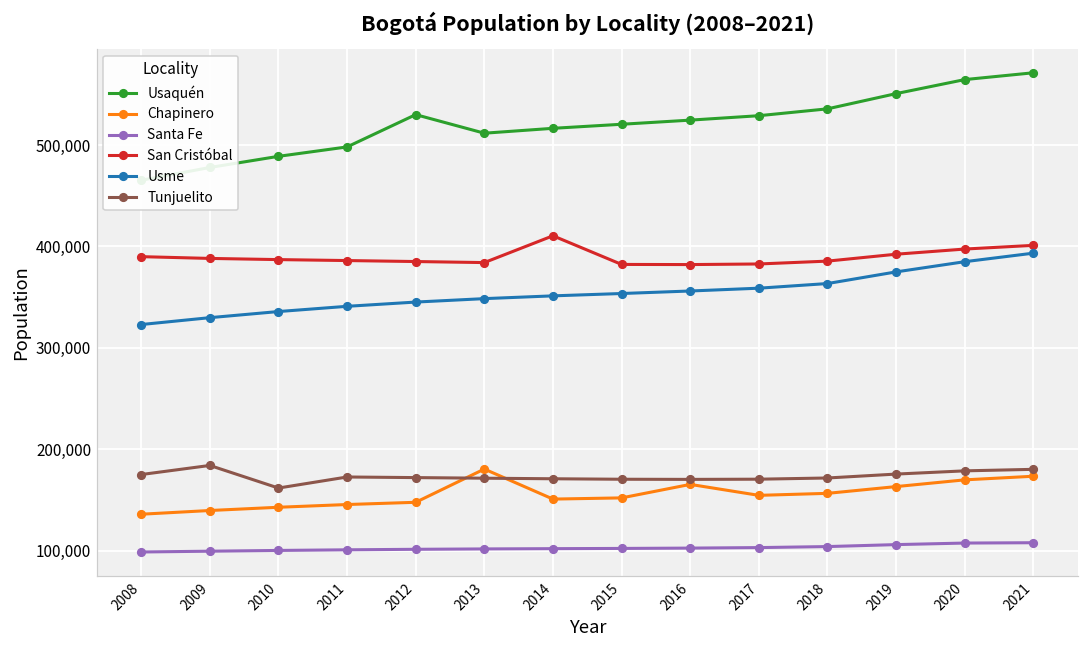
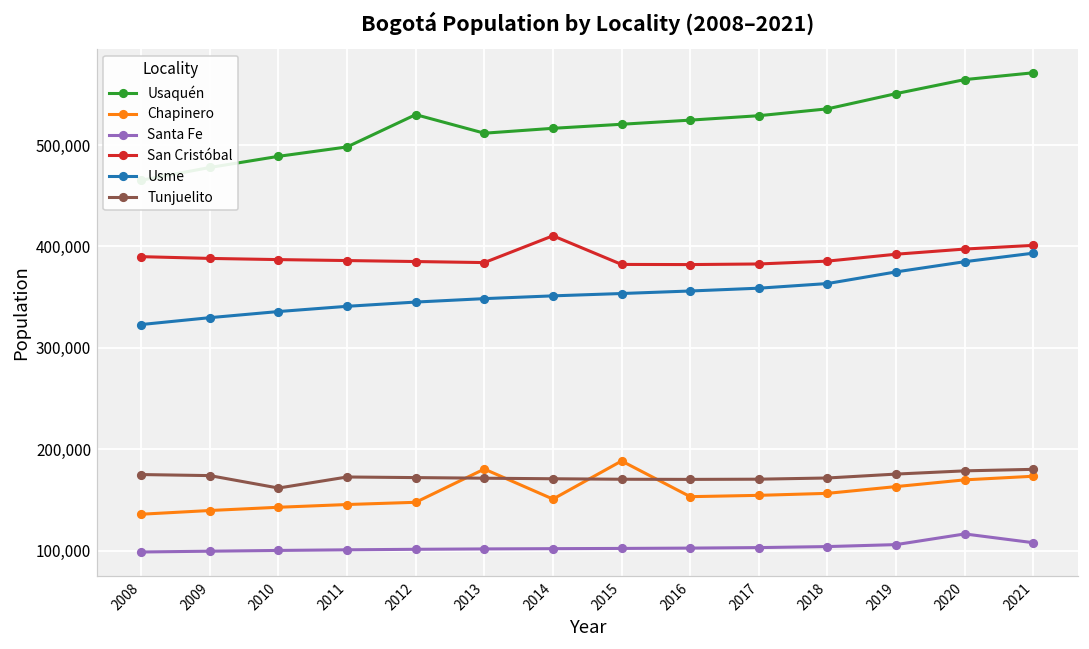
  {
    "Usaquén": {
      "2010": "490,000",
      "2011": "500,000",
      "2012": "530,000",
      "2013": "510,000",
      "2014": "520,000",
      "2015": "520,000",
      "2016": "520,000",
      "2017": "530,000",
      "2018": "540,000",
      "2019": "550,000",
      "2020": "560,000",
      "2021": "570,000"
    },
    "Chapinero": {
      "2008": "140,000",
      "2009": "140,000",
      "2010": "140,000",
      "2011": "150,000",
      "2012": "150,000",
      "2013": "180,000",
      "2014": "150,000",
-     "2015": "150,000",
-     "2016": "170,000",
+     "2015": "190,000",
+     "2016": "150,000",
      "2017": "150,000",
      "2018": "160,000",
      "2019": "160,000",
      "2020": "170,000",
      "2021": "170,000"
    },
    "Santa Fe": {
      "2008": "100,000",
      "2009": "100,000",
      "2010": "100,000",
      "2011": "100,000",
      "2012": "100,000",
      "2013": "100,000",
      "2014": "100,000",
      "2015": "100,000",
      "2016": "100,000",
      "2017": "100,000",
      "2018": "100,000",
      "2019": "110,000",
-     "2020": "110,000",
+     "2020": "120,000",
      "2021": "110,000"
    },
    "San Cristóbal": {
      "2008": "390,000",
      "2009": "390,000",
      "2010": "390,000",
      "2011": "390,000",
      "2012": "390,000",
      "2013": "380,000",
      "2014": "410,000",
      "2015": "380,000",
      "2016": "380,000",
      "2017": "380,000",
      "2018": "390,000",
      "2019": "390,000",
      "2020": "400,000",
      "2021": "400,000"
    },
    "Usme": {
      "2008": "320,000",
      "2009": "330,000",
      "2010": "340,000",
      "2011": "340,000",
      "2012": "350,000",
      "2013": "350,000",
      "2014": "350,000",
      "2015": "350,000",
      "2016": "360,000",
      "2017": "360,000",
      "2018": "360,000",
      "2019": "370,000",
      "2020": "380,000",
      "2021": "390,000"
    },
    "Tunjuelito": {
      "2008": "180,000",
-     "2009": "180,000",
+     "2009": "170,000",
      "2010": "160,000",
      "2011": "170,000",
      "2012": "170,000",
      "2013": "170,000",
      "2014": "170,000",
      "2015": "170,000",
      "2016": "170,000",
      "2017": "170,000",
      "2018": "170,000",
      "2019": "180,000",
      "2020": "180,000",
      "2021": "180,000"
    }
  }
